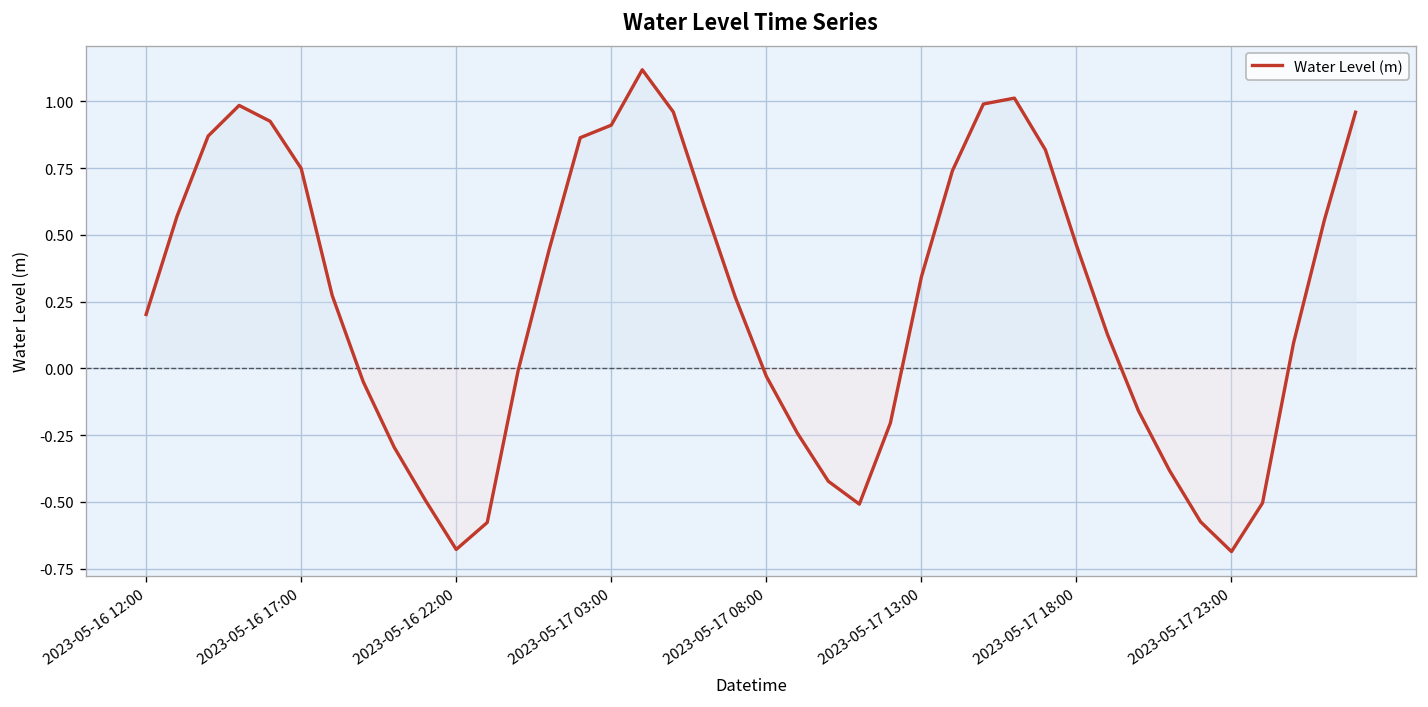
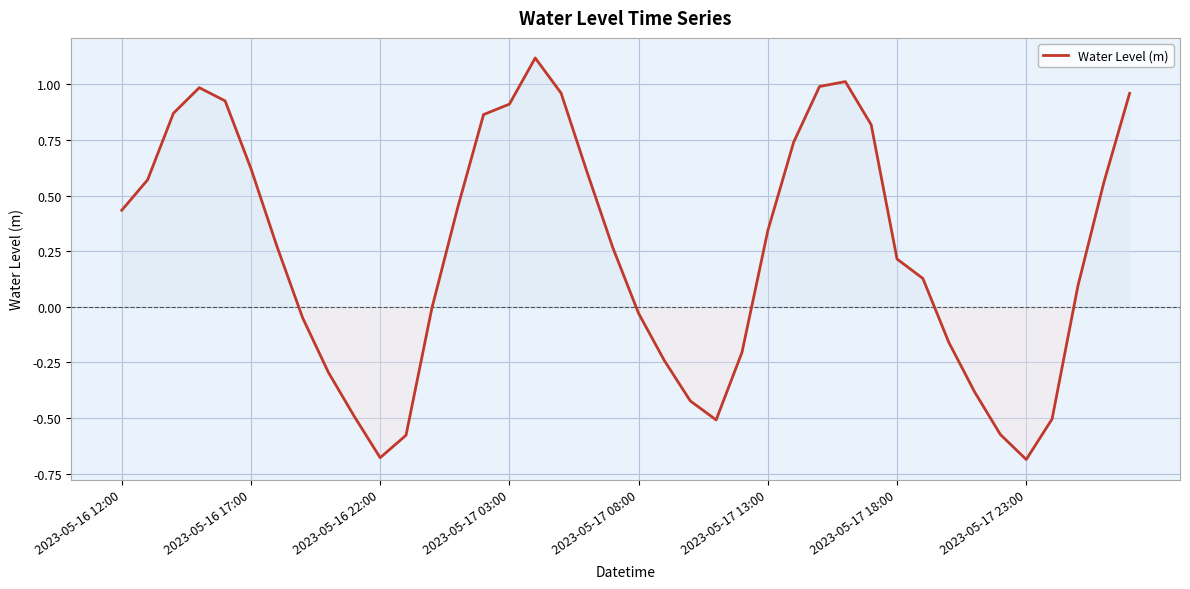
  {
-   "2023-05-16 12:00": 0.20,
-   "2023-05-16 17:00": 0.75,
+   "2023-05-16 12:00": 0.43,
+   "2023-05-16 17:00": 0.62,
    "2023-05-16 22:00": -0.68,
    "2023-05-17 03:00": 0.91,
    "2023-05-17 08:00": -0.03,
    "2023-05-17 13:00": 0.34,
-   "2023-05-17 18:00": 0.46,
+   "2023-05-17 18:00": 0.21,
    "2023-05-17 23:00": -0.69
  }
